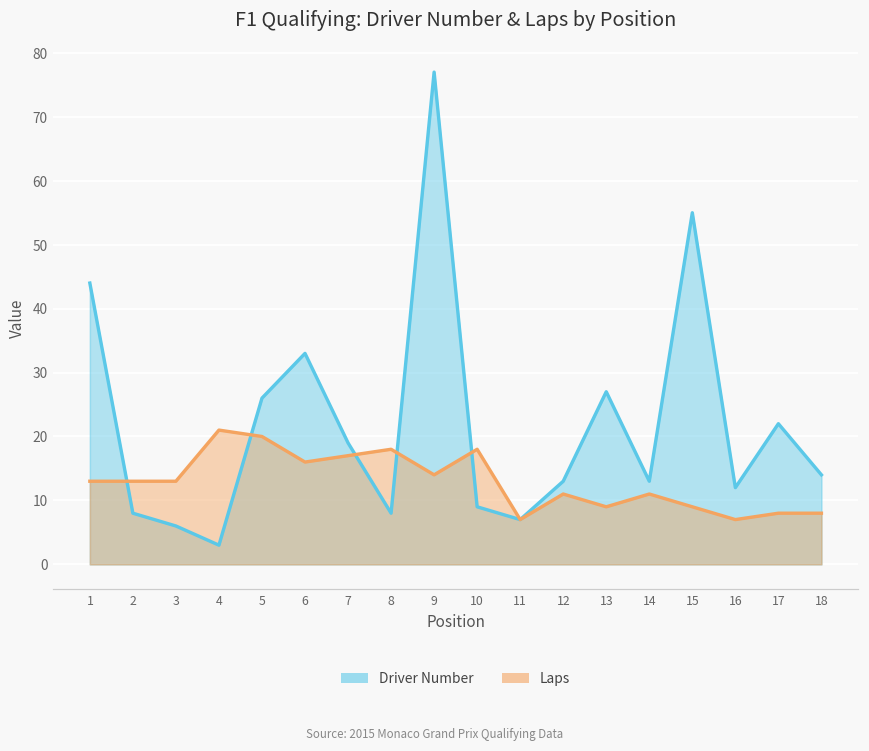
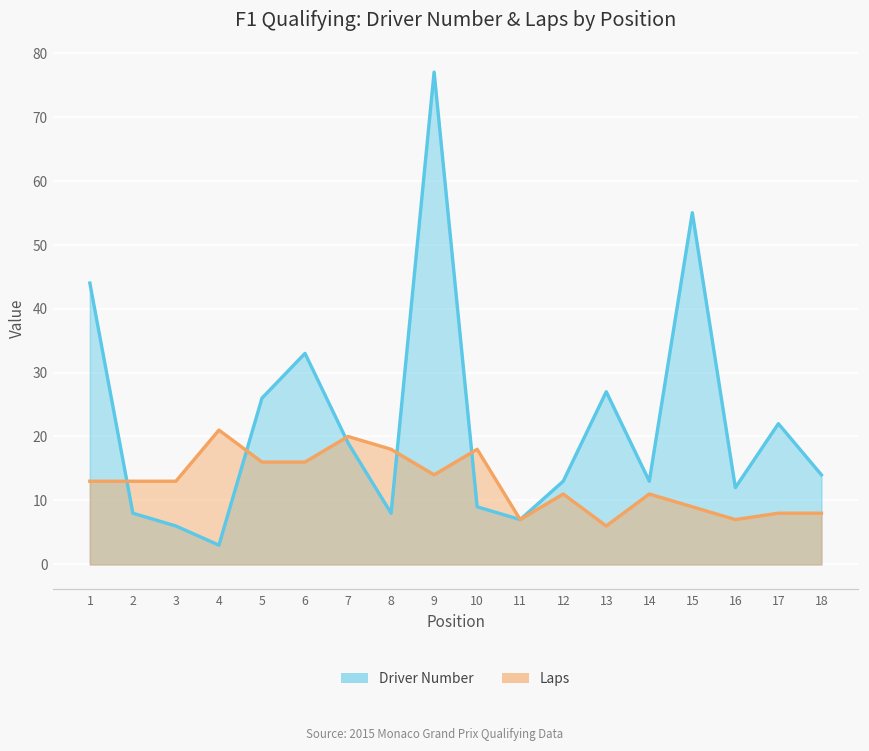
  {
    "Driver Number": {
      "1": 44,
      "2": 8,
      "3": 6,
      "4": 3,
      "5": 26,
      "6": 33,
      "7": 19,
      "8": 8,
      "9": 77,
      "10": 9,
      "12": 13,
      "13": 27,
      "14": 13,
      "15": 55,
      "16": 12,
      "17": 22,
      "18": 14
    },
    "Laps": {
      "1": 13,
      "2": 13,
      "3": 13,
      "4": 21,
-     "5": 20,
+     "5": 16,
      "6": 16,
-     "7": 17,
+     "7": 20,
      "8": 18,
      "9": 14,
      "10": 18,
      "12": 11,
-     "13": 9,
+     "13": 6,
      "14": 11,
      "15": 9,
      "16": 7,
      "17": 8,
      "18": 8
    }
  }
